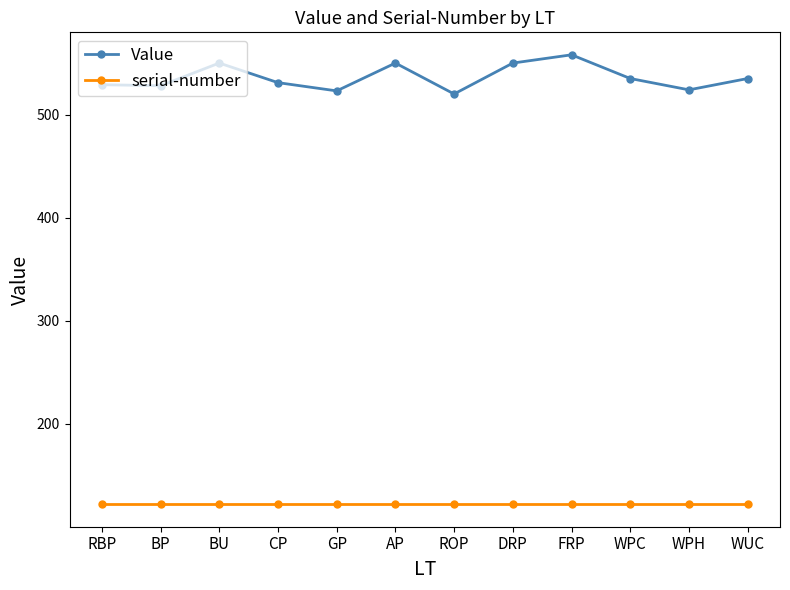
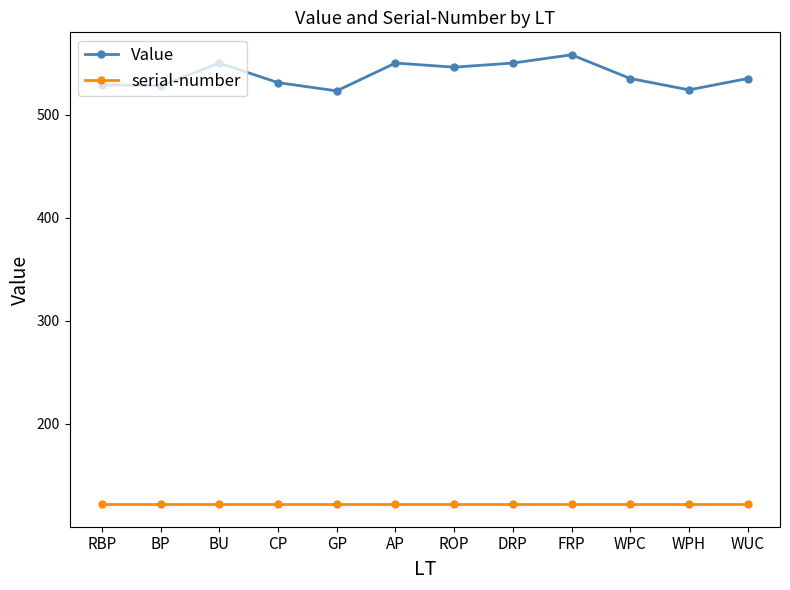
  {
    "Value": {
      "CP": 531,
      "GP": 523,
      "AP": 550,
-     "ROP": 520,
+     "ROP": 546,
      "DRP": 550,
      "FRP": 558,
      "WPC": 535,
      "WPH": 524,
      "WUC": 535
    },
    "serial-number": {
      "RBP": 122,
      "BP": 122,
      "BU": 122,
      "CP": 122,
      "GP": 122,
      "AP": 122,
      "ROP": 122,
      "DRP": 122,
      "FRP": 122,
      "WPC": 122,
      "WPH": 122,
      "WUC": 122
    }
  }
